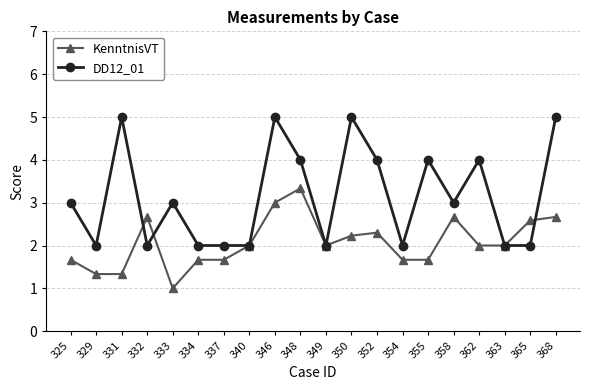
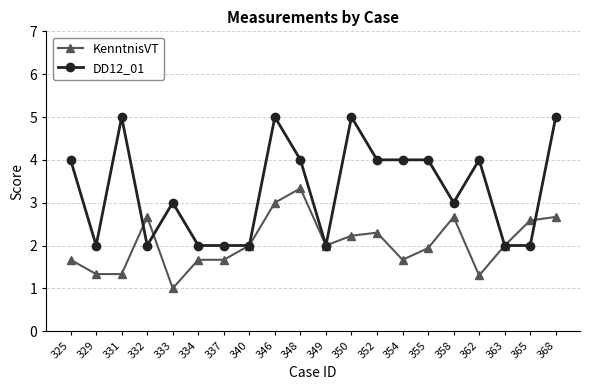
  {
    "KenntnisVT": {
      "325": 1.7,
      "329": 1.3,
      "331": 1.3,
      "332": 2.7,
      "333": 1.0,
      "334": 1.7,
      "337": 1.7,
      "346": 3.0,
      "348": 3.3,
      "350": 2.2,
      "352": 2.3,
      "354": 1.7,
-     "355": 1.7,
+     "355": 1.9,
      "358": 2.7,
-     "362": 2.0,
+     "362": 1.3,
      "365": 2.6,
      "368": 2.7
    },
    "DD12_01": {
-     "325": 3,
+     "325": 4,
      "329": 2,
      "331": 5,
      "332": 2,
      "333": 3,
      "334": 2,
      "337": 2,
      "346": 5,
      "348": 4,
      "350": 5,
      "352": 4,
-     "354": 2,
+     "354": 4,
      "355": 4,
      "358": 3,
      "362": 4,
      "365": 2,
      "368": 5
    }
  }
